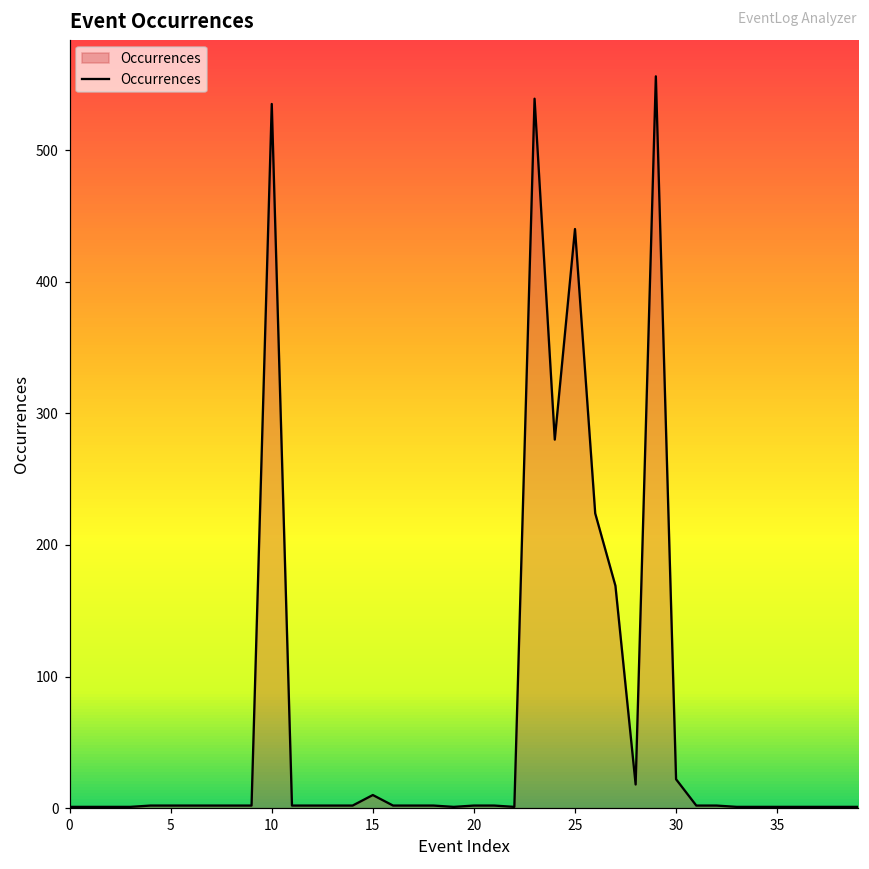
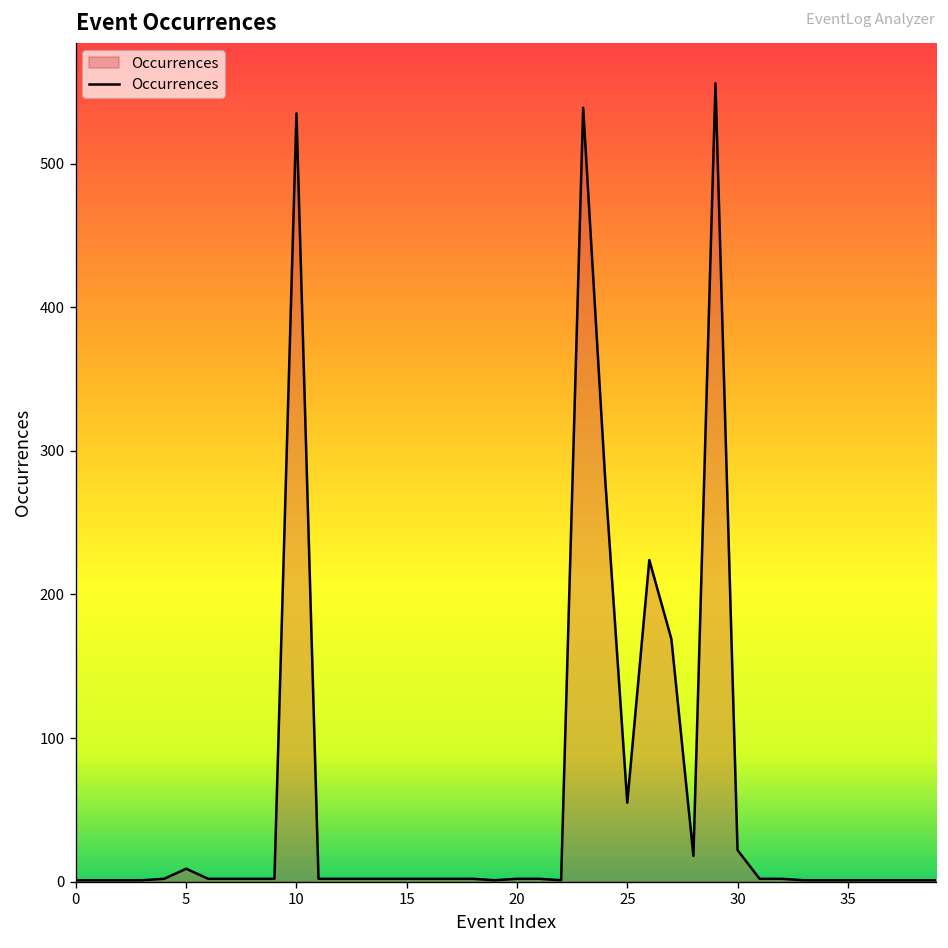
  {
    "0": 1,
-   "5": 2,
+   "5": 9,
    "10": 535,
-   "15": 10,
+   "15": 2,
    "20": 2,
-   "25": 440,
+   "25": 55,
    "30": 22,
    "35": 1
  }
